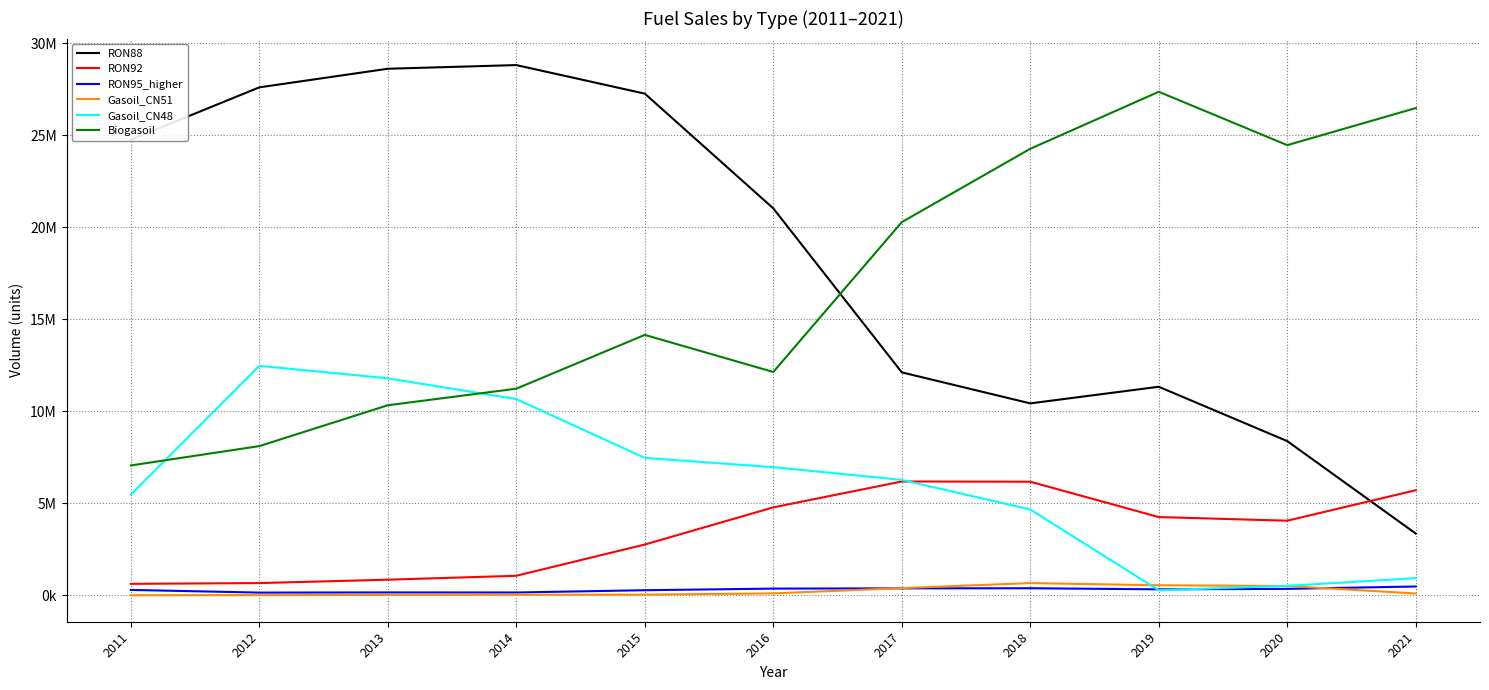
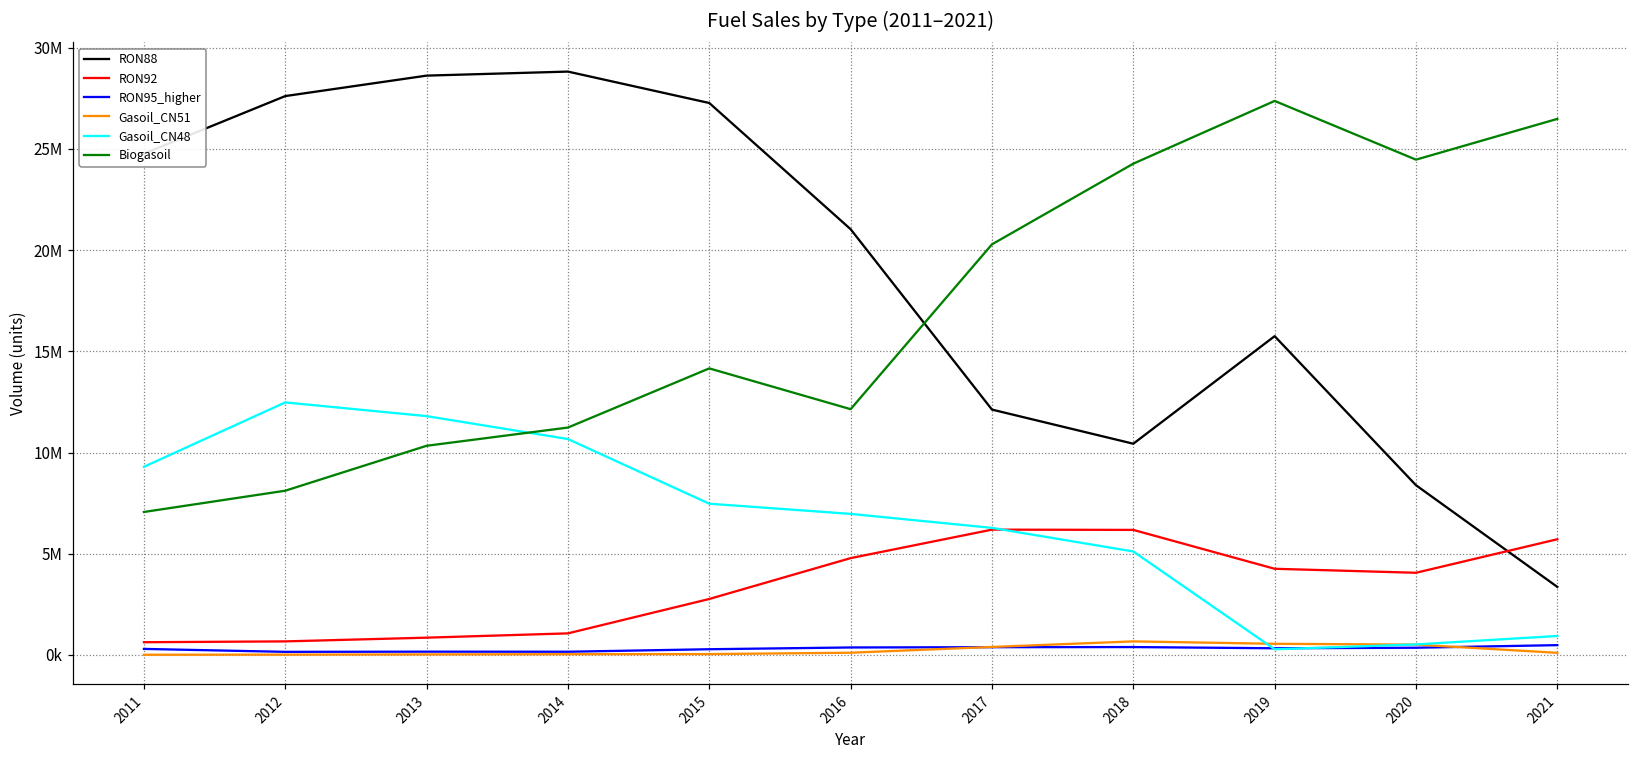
  {
    "RON88": {
      "2012": 27600000,
      "2013": 28600000,
      "2014": 28800000,
      "2015": 27300000,
      "2016": 21000000,
      "2017": 12100000,
      "2018": 10400000,
-     "2019": 11300000,
+     "2019": 15700000,
      "2020": 8400000,
      "2021": 3400000
    },
    "RON92": {
      "2011": 600000,
      "2012": 700000,
      "2013": 900000,
      "2014": 1100000,
      "2015": 2800000,
      "2016": 4800000,
      "2018": 6200000,
      "2019": 4300000,
      "2020": 4100000,
      "2021": 5700000
    },
    "RON95_higher": {
      "2011": 300000,
      "2015": 300000,
      "2016": 400000,
      "2018": 400000,
      "2020": 400000,
      "2021": 500000
    },
    "Gasoil_CN51": {
      "2011": 0,
      "2015": 0,
      "2016": 100000,
      "2018": 700000,
      "2019": 500000,
      "2021": 100000
    },
    "Gasoil_CN48": {
-     "2011": 5500000,
+     "2011": 9300000,
      "2012": 12500000,
      "2013": 11800000,
      "2014": 10700000,
      "2015": 7500000,
      "2016": 7000000,
-     "2018": 4700000,
+     "2018": 5100000,
      "2021": 900000
    },
    "Biogasoil": {
      "2011": 7100000,
      "2012": 8100000,
      "2013": 10300000,
      "2014": 11200000,
      "2015": 14200000,
      "2016": 12100000,
      "2017": 20300000,
      "2018": 24300000,
      "2019": 27400000,
      "2020": 24500000,
      "2021": 26500000
    }
  }
